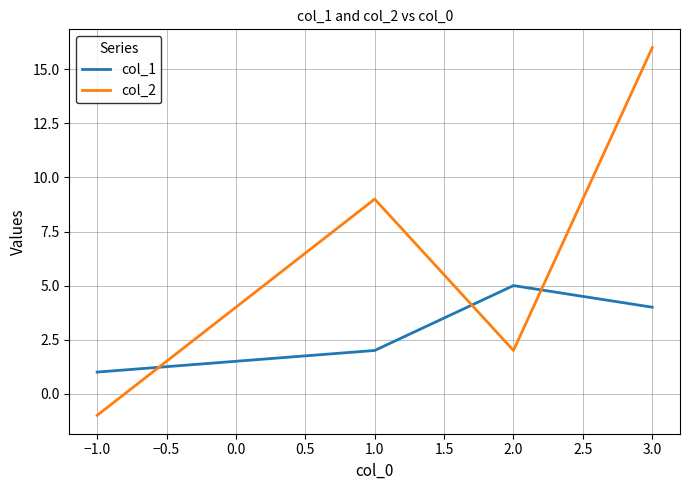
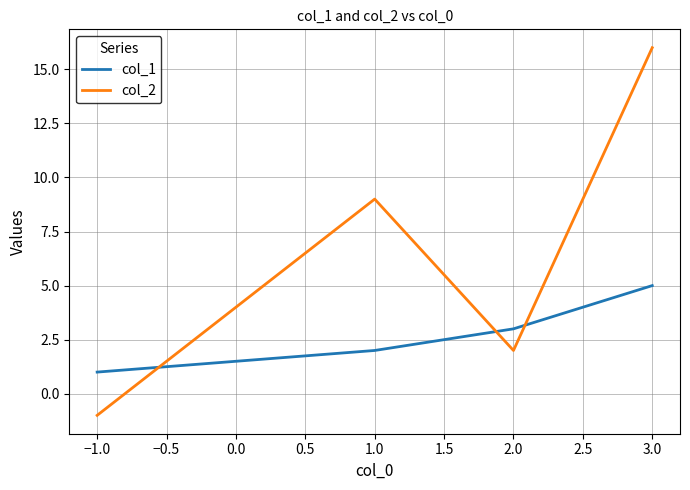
  {
    "col_1": {
      "−1.0": 1,
      "1.0": 2,
-     "2.0": 5,
-     "3.0": 4
+     "2.0": 3,
+     "3.0": 5
    },
    "col_2": {
      "−1.0": -1,
      "1.0": 9,
      "2.0": 2,
      "3.0": 16
    }
  }
